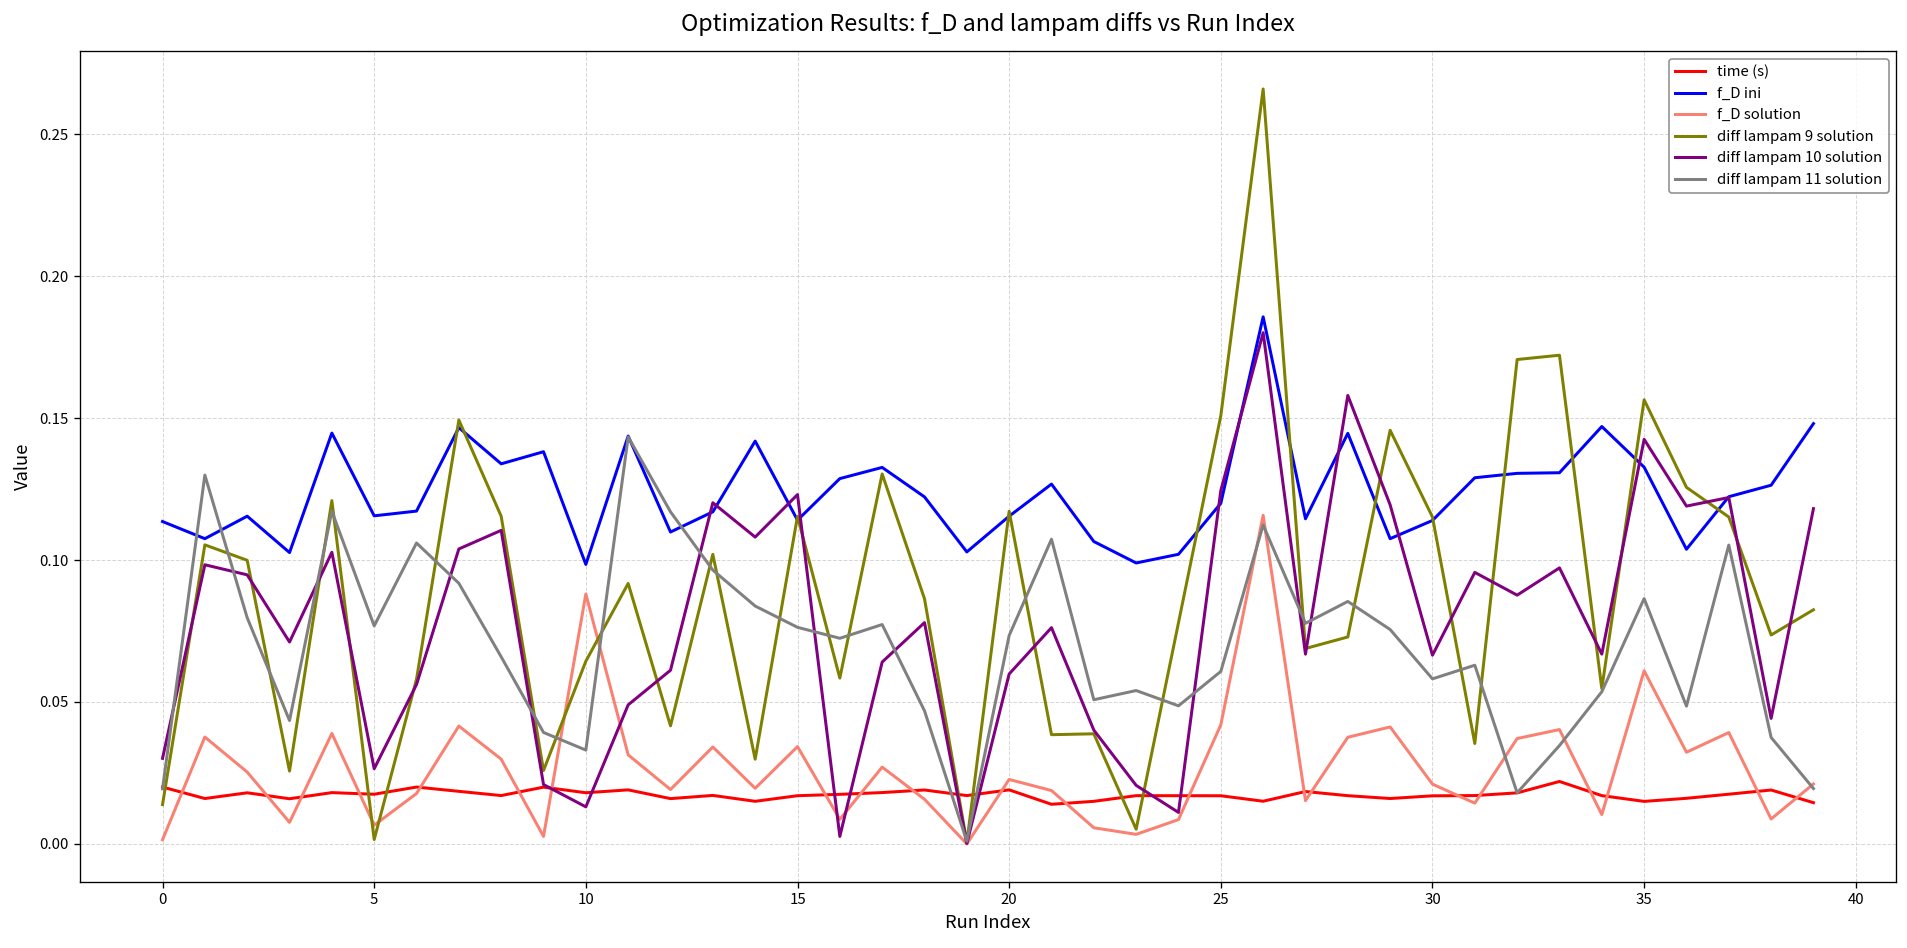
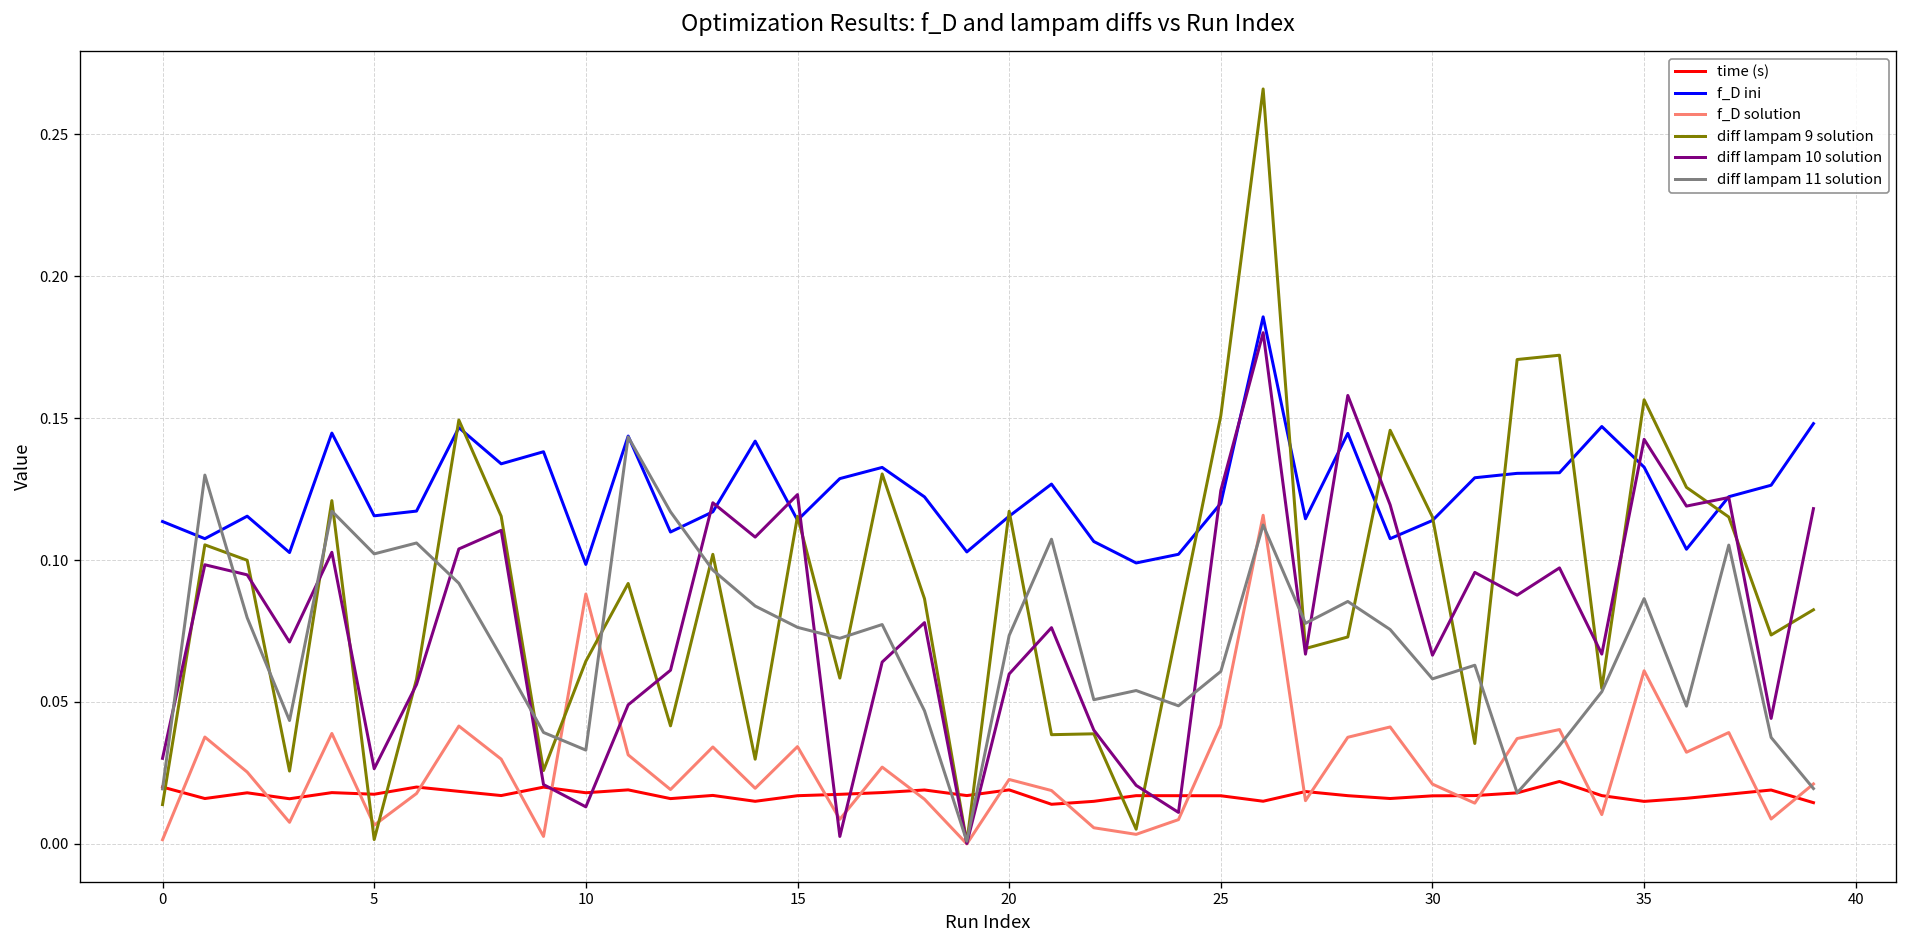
  {
    "time (s)": {
      "5": 0.018,
      "10": 0.018,
      "15": 0.017,
      "20": 0.019,
      "25": 0.017,
      "30": 0.017,
      "35": 0.015
    },
    "f_D ini": {
      "0": 0.114,
      "5": 0.116,
      "10": 0.098,
      "15": 0.114,
      "20": 0.115,
      "25": 0.120,
      "30": 0.114,
      "35": 0.133
    },
    "f_D solution": {
      "0": 0.001,
      "5": 0.007,
      "10": 0.088,
      "15": 0.034,
      "20": 0.023,
      "25": 0.042,
      "30": 0.021,
      "35": 0.061
    },
    "diff lampam 9 solution": {
      "0": 0.014,
      "5": 0.002,
      "10": 0.064,
      "15": 0.115,
      "20": 0.117,
      "25": 0.151,
      "30": 0.115,
      "35": 0.156
    },
    "diff lampam 10 solution": {
      "0": 0.030,
      "5": 0.026,
      "10": 0.013,
      "15": 0.123,
      "20": 0.060,
      "25": 0.124,
      "30": 0.066,
      "35": 0.143
    },
    "diff lampam 11 solution": {
-     "5": 0.077,
+     "5": 0.102,
      "10": 0.033,
      "15": 0.076,
      "20": 0.073,
      "25": 0.061,
      "30": 0.058,
      "35": 0.086
    }
  }
